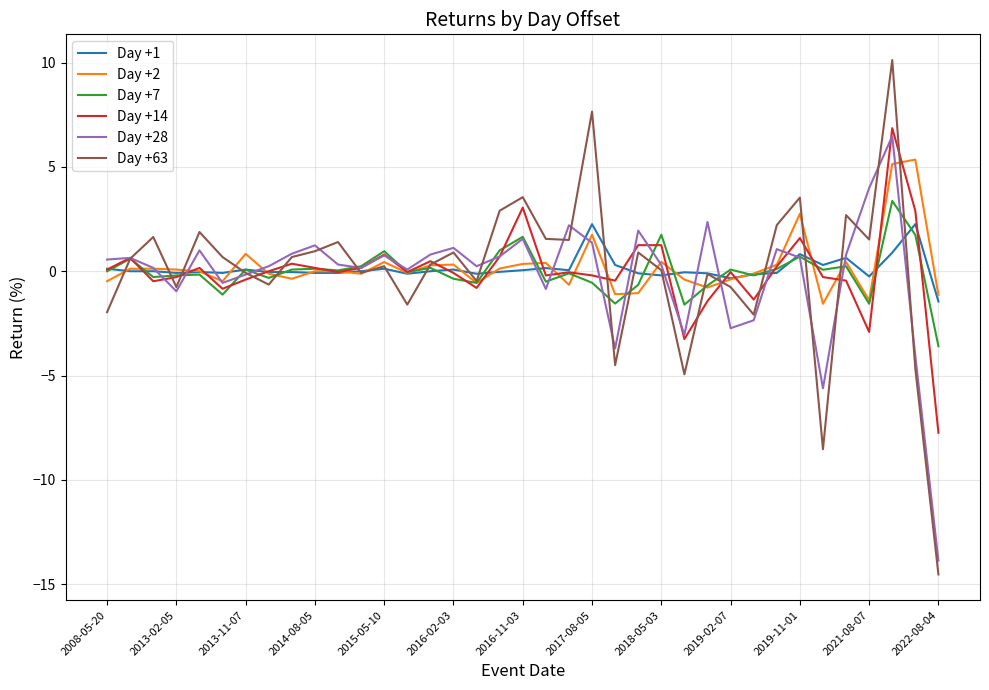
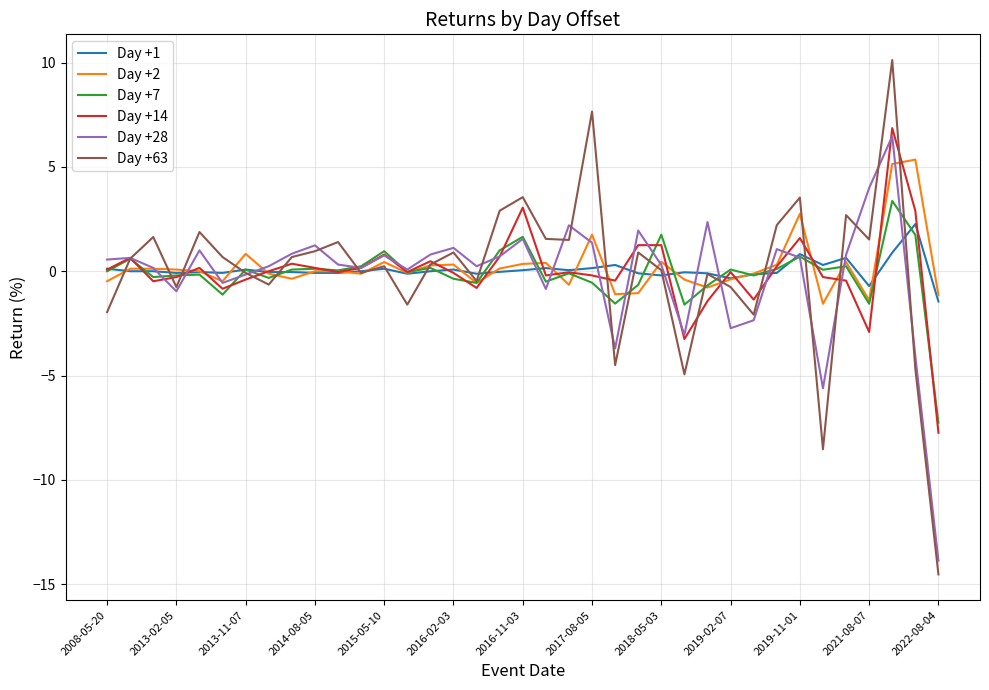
  {
    "Day +1": {
      "2016-02-03": 0.1,
      "2016-11-03": 0.1,
-     "2017-08-05": 2.3,
+     "2017-08-05": 0.1,
      "2018-05-03": -0.2,
      "2019-11-01": 0.8,
-     "2021-08-07": -0.3,
+     "2021-08-07": -0.7,
      "2022-08-04": -1.4
    },
    "Day +2": {
      "2008-05-20": -0.5,
      "2013-02-05": 0.1,
      "2013-11-07": 0.8,
      "2015-05-10": 0.4,
      "2016-02-03": 0.3,
      "2016-11-03": 0.4,
      "2017-08-05": 1.8,
      "2018-05-03": 0.5,
      "2019-11-01": 2.8,
      "2021-08-07": -1.4,
      "2022-08-04": -1.2
    },
    "Day +7": {
      "2015-05-10": 1.0,
      "2016-02-03": -0.4,
      "2017-08-05": -0.6,
      "2018-05-03": 1.8,
      "2021-08-07": -1.6,
-     "2022-08-04": -3.6
+     "2022-08-04": -7.3
    },
    "Day +14": {
      "2013-11-07": -0.4,
      "2016-02-03": -0.1,
      "2016-11-03": 3.1,
      "2017-08-05": -0.2,
      "2018-05-03": 1.3,
      "2019-11-01": 1.6,
      "2021-08-07": -2.9,
      "2022-08-04": -7.7
    },
    "Day +28": {
      "2008-05-20": 0.6,
      "2013-02-05": -1.0,
      "2014-08-05": 1.2,
      "2016-02-03": 1.1,
      "2017-08-05": 1.4,
      "2018-05-03": 0.3,
      "2019-02-07": -2.7,
      "2021-08-07": 4.0,
      "2022-08-04": -13.9
    },
    "Day +63": {
      "2008-05-20": -2.0,
      "2013-02-05": -0.8,
      "2014-08-05": 1.0,
      "2016-02-03": 0.9,
      "2016-11-03": 3.6,
      "2017-08-05": 7.6,
      "2018-05-03": 0.1,
      "2019-02-07": -0.8,
      "2019-11-01": 3.5,
      "2021-08-07": 1.5,
      "2022-08-04": -14.5
    }
  }
